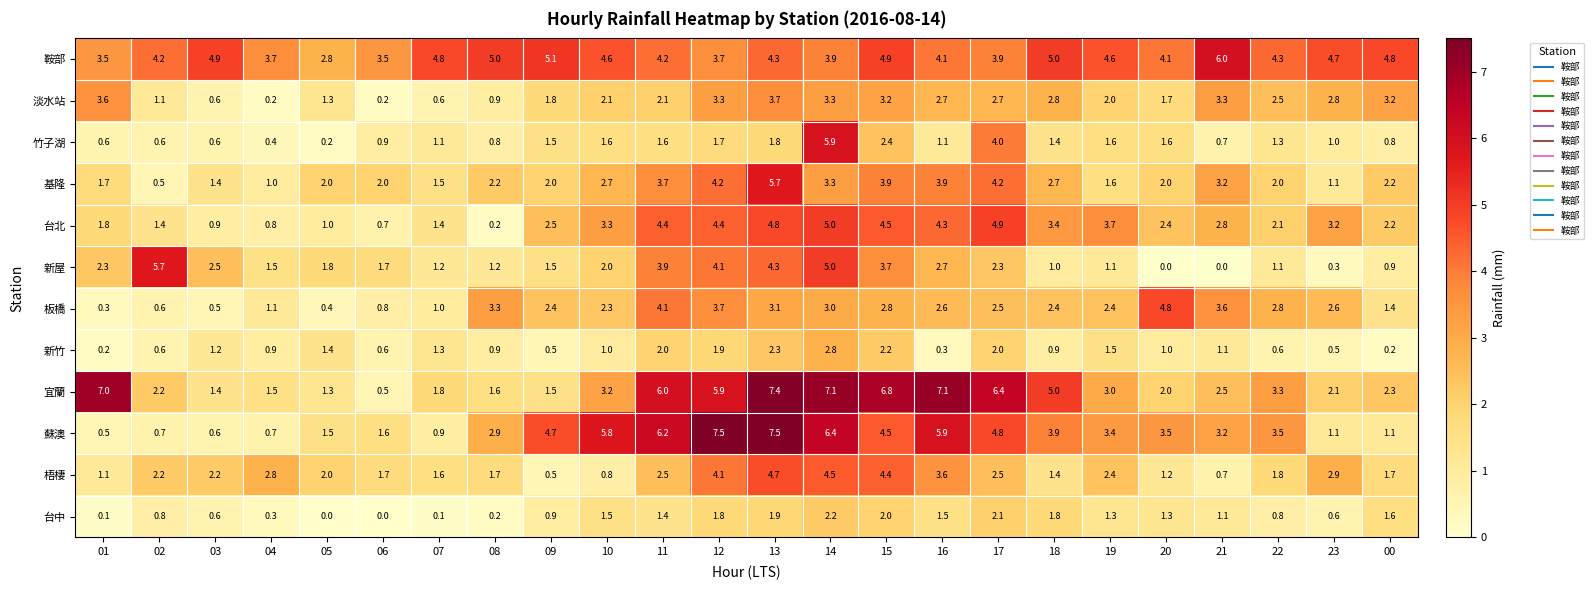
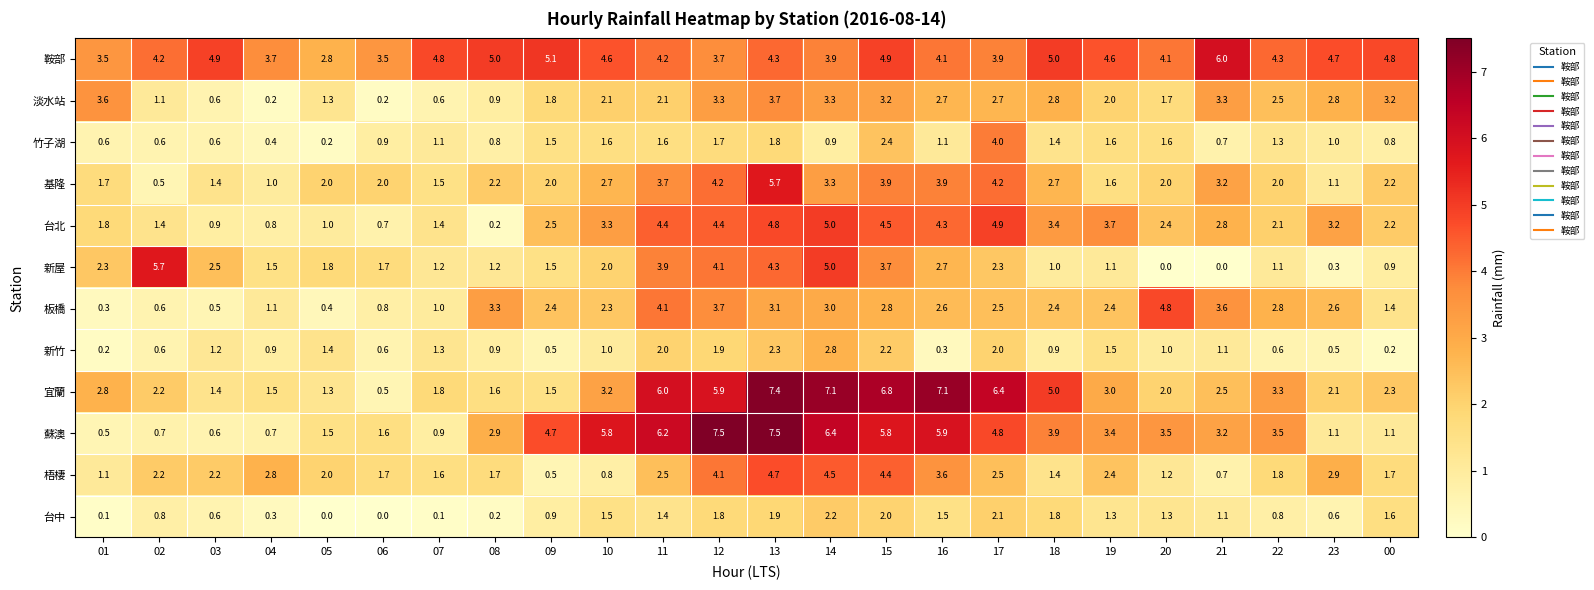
  {
    "竹子湖": {
      "01": 0.6,
      "02": 0.6,
      "03": 0.6,
      "04": 0.4,
      "05": 0.2,
      "06": 0.9,
      "07": 1.1,
      "08": 0.8,
      "09": 1.5,
      "10": 1.6,
      "11": 1.6,
      "12": 1.7,
      "13": 1.8,
-     "14": 5.9,
+     "14": 0.9,
      "15": 2.4,
      "16": 1.1,
      "17": 4.0,
      "18": 1.4,
      "19": 1.6,
      "20": 1.6,
      "21": 0.7,
      "22": 1.3,
      "23": 1.0,
      "00": 0.8
    },
    "宜蘭": {
-     "01": 7.0,
+     "01": 2.8,
      "02": 2.2,
      "03": 1.4,
      "04": 1.5,
      "05": 1.3,
      "06": 0.5,
      "07": 1.8,
      "08": 1.6,
      "09": 1.5,
      "10": 3.2,
      "11": 6.0,
      "12": 5.9,
      "13": 7.4,
      "14": 7.1,
      "15": 6.8,
      "16": 7.1,
      "17": 6.4,
      "18": 5.0,
      "19": 3.0,
      "20": 2.0,
      "21": 2.5,
      "22": 3.3,
      "23": 2.1,
      "00": 2.3
    },
    "蘇澳": {
      "01": 0.5,
      "02": 0.7,
      "03": 0.6,
      "04": 0.7,
      "05": 1.5,
      "06": 1.6,
      "07": 0.9,
      "08": 2.9,
      "09": 4.7,
      "10": 5.8,
      "11": 6.2,
      "12": 7.5,
      "13": 7.5,
      "14": 6.4,
-     "15": 4.5,
+     "15": 5.8,
      "16": 5.9,
      "17": 4.8,
      "18": 3.9,
      "19": 3.4,
      "20": 3.5,
      "21": 3.2,
      "22": 3.5,
      "23": 1.1,
      "00": 1.1
    }
  }
